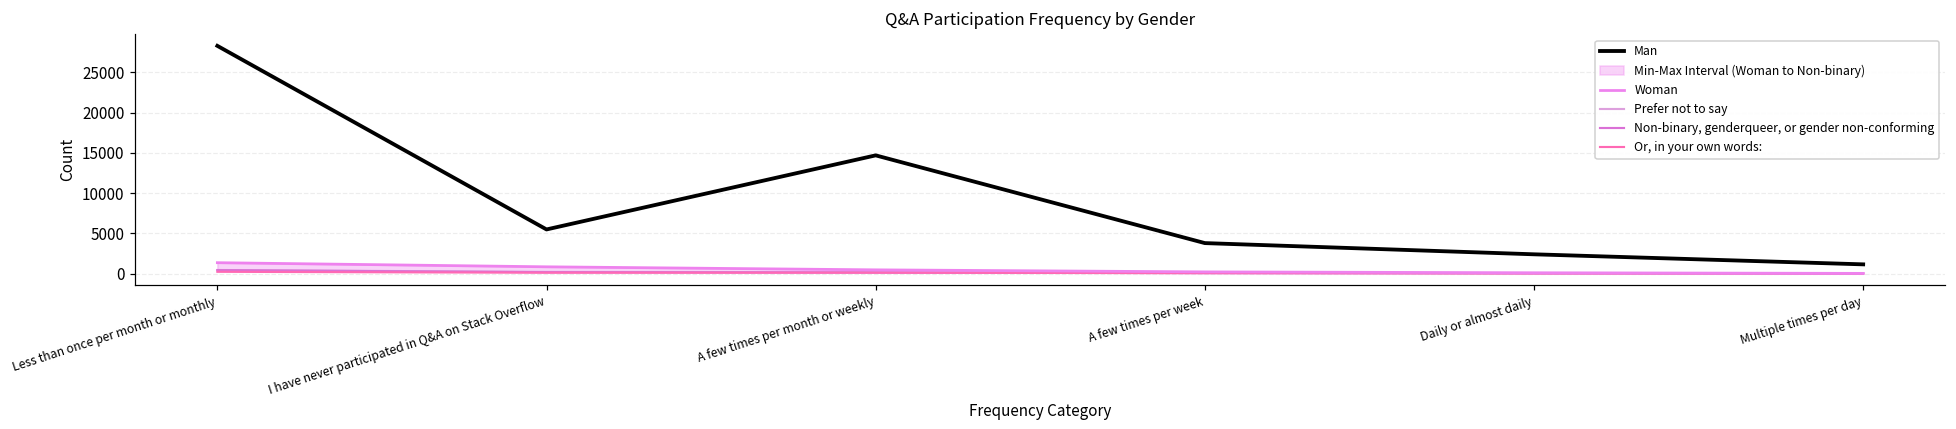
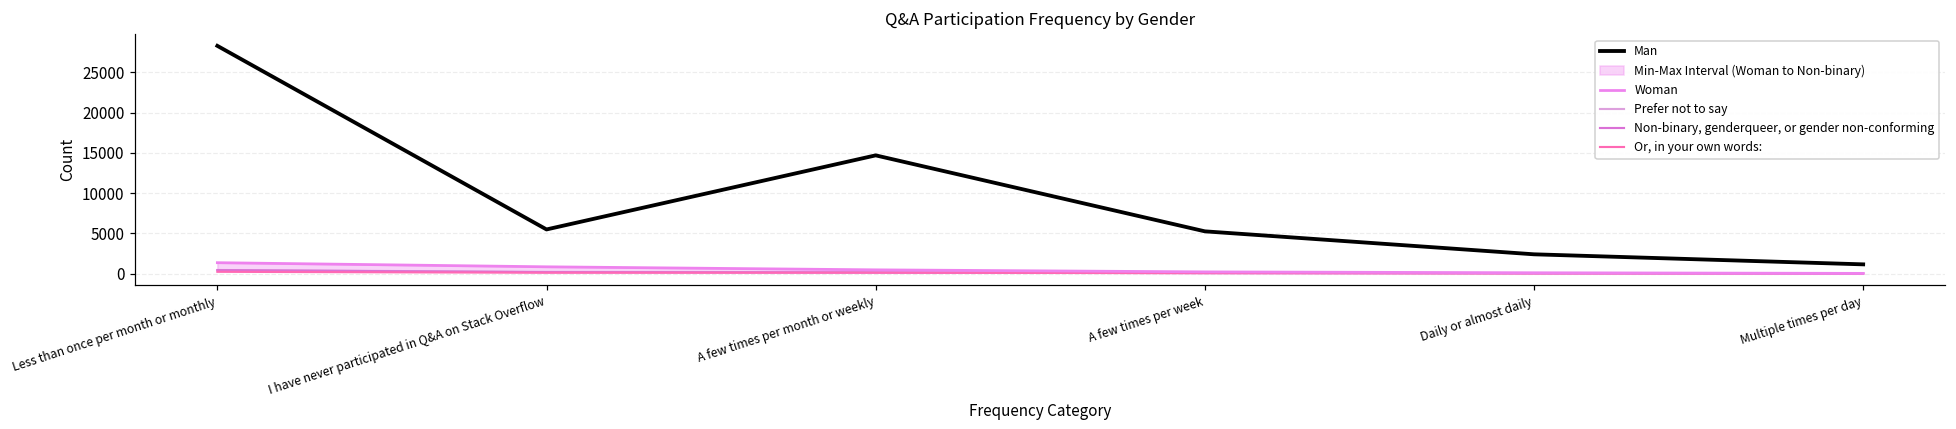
  {
    "Man": {
      "Less than once per month or monthly": 28000,
      "I have never participated in Q&A on Stack Overflow": 5000,
      "A few times per month or weekly": 15000,
-     "A few times per week": 4000,
+     "A few times per week": 5000,
      "Daily or almost daily": 2000,
      "Multiple times per day": 1000
    }
  }
